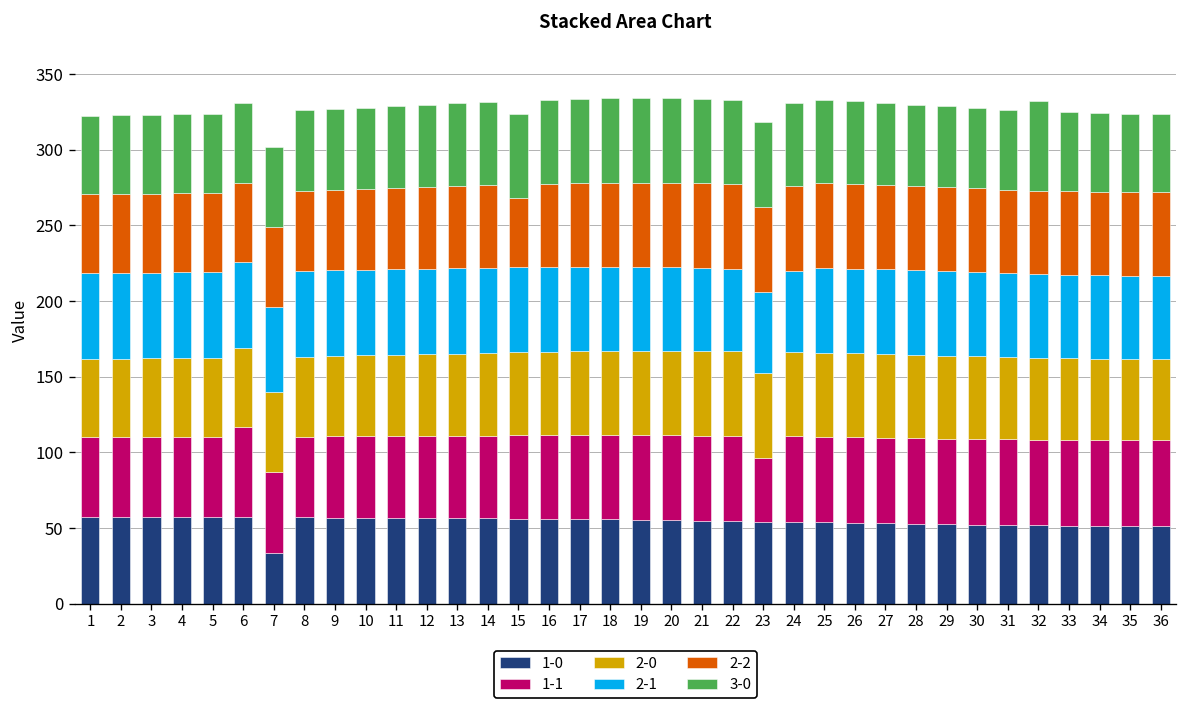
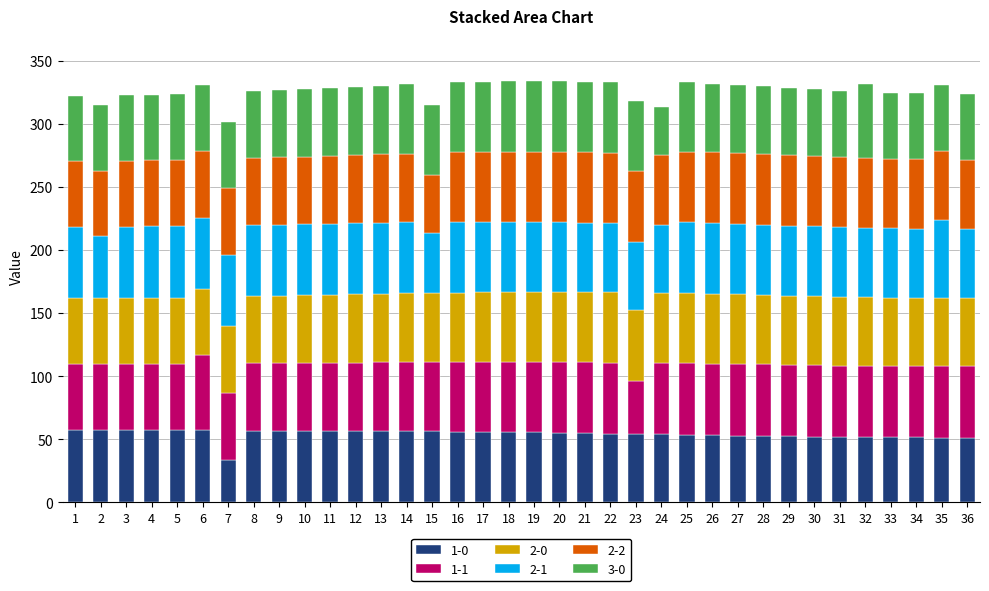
  {
    "2-1": {
      "1": 57,
-     "2": 57,
+     "2": 49,
      "3": 57,
      "4": 57,
      "5": 57,
      "6": 57,
      "7": 57,
      "8": 57,
      "9": 57,
      "10": 57,
      "11": 57,
      "12": 56,
      "13": 56,
      "14": 56,
-     "15": 56,
+     "15": 48,
      "16": 56,
      "17": 56,
      "18": 56,
      "19": 55,
      "20": 55,
      "21": 55,
      "22": 54,
      "23": 54,
      "24": 53,
      "25": 56,
      "26": 56,
      "27": 56,
      "28": 56,
      "29": 56,
      "30": 56,
      "31": 55,
      "32": 55,
      "33": 55,
      "34": 55,
-     "35": 55,
+     "35": 62,
      "36": 55
    },
    "3-0": {
      "1": 52,
      "2": 52,
      "3": 52,
      "4": 52,
      "5": 52,
      "6": 53,
      "7": 53,
      "8": 53,
      "9": 53,
      "10": 54,
      "11": 54,
      "12": 54,
      "13": 55,
      "14": 55,
      "15": 55,
      "16": 55,
      "17": 56,
      "18": 56,
      "19": 56,
      "20": 56,
      "21": 56,
      "22": 56,
      "23": 56,
-     "24": 55,
+     "24": 38,
      "25": 55,
      "26": 55,
      "27": 54,
      "28": 54,
      "29": 53,
      "30": 53,
      "31": 53,
      "32": 59,
      "33": 52,
      "34": 52,
      "35": 52,
      "36": 52
    }
  }
